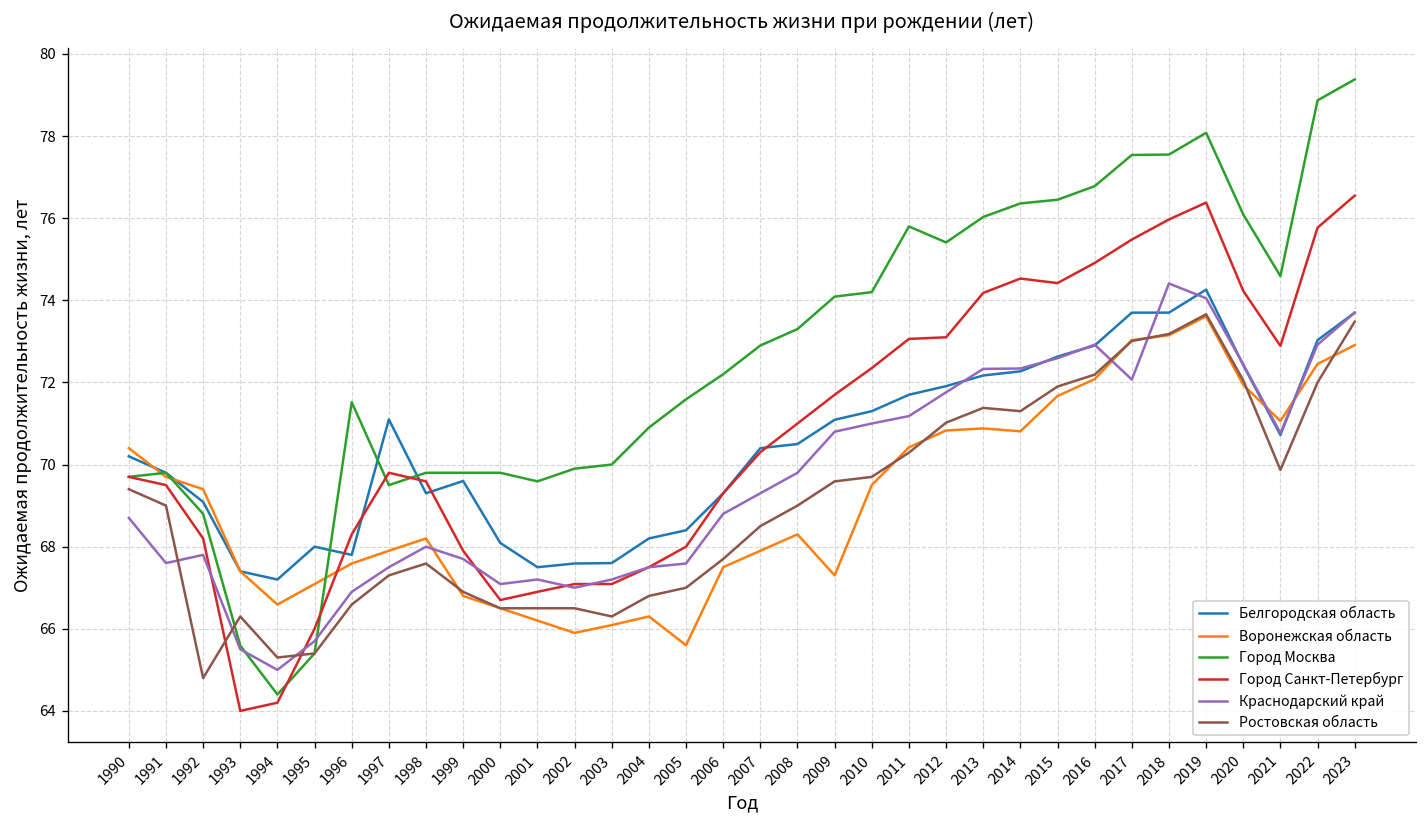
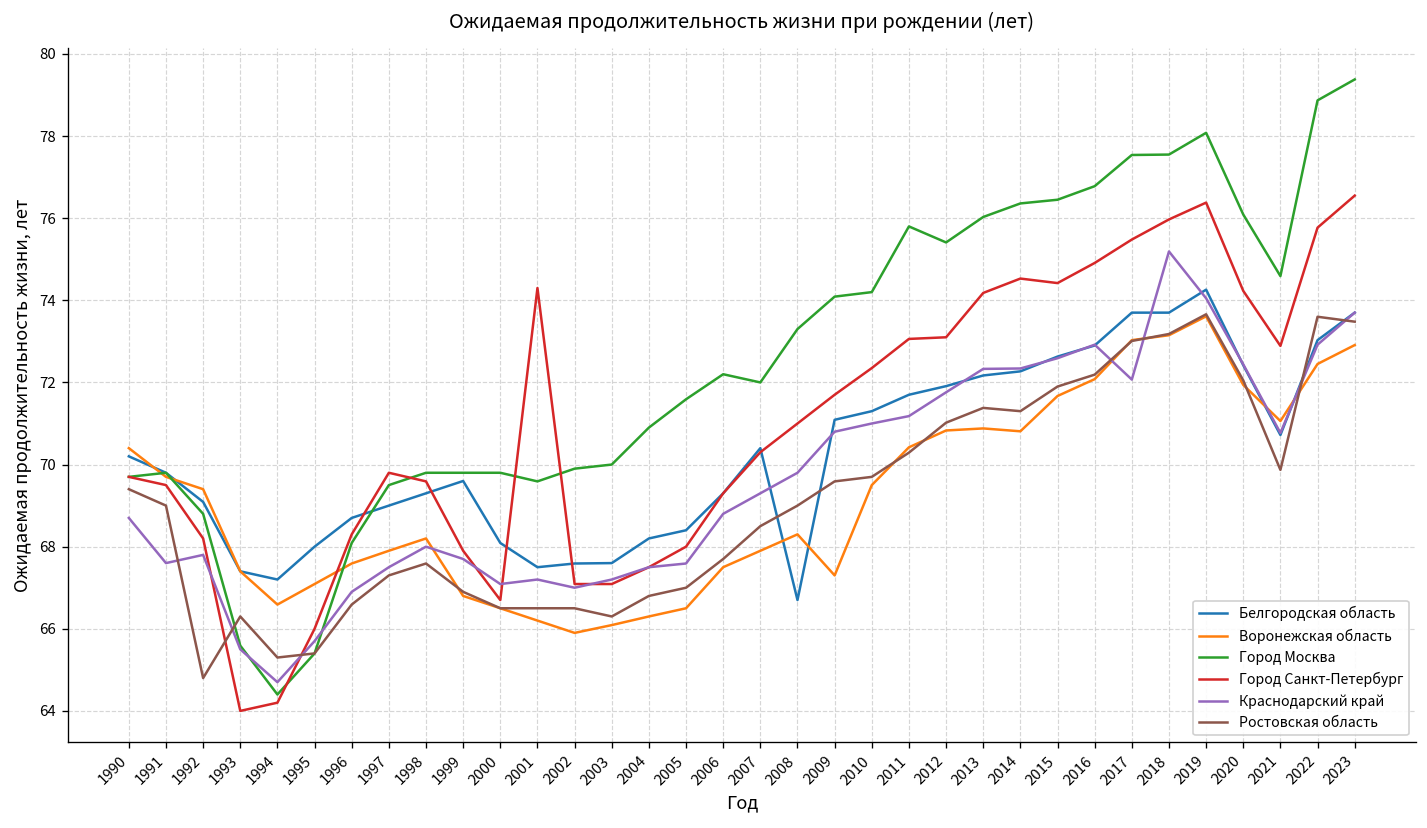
  {
    "Белгородская область": {
      "1990": 70.2,
      "1992": 69.1,
      "1994": 67.2,
      "1995": 68.0,
-     "1996": 67.8,
-     "1997": 71.1,
+     "1996": 68.7,
+     "1997": 69.0,
      "1998": 69.3,
      "1999": 69.6,
      "2000": 68.1,
      "2001": 67.5,
      "2002": 67.6,
      "2003": 67.6,
      "2004": 68.2,
      "2005": 68.4,
      "2007": 70.4,
-     "2008": 70.5,
+     "2008": 66.7,
      "2009": 71.1,
      "2010": 71.3,
      "2011": 71.7,
      "2012": 71.9,
      "2013": 72.2,
      "2017": 73.7,
      "2018": 73.7,
      "2019": 74.3,
      "2022": 73.0
    },
    "Воронежская область": {
      "1990": 70.4,
      "1991": 69.7,
      "1992": 69.4,
      "1994": 66.6,
      "1995": 67.1,
      "1996": 67.6,
      "1997": 67.9,
      "1998": 68.2,
      "1999": 66.8,
      "2001": 66.2,
      "2002": 65.9,
      "2003": 66.1,
      "2004": 66.3,
-     "2005": 65.6,
+     "2005": 66.5,
      "2006": 67.5,
      "2007": 67.9,
      "2008": 68.3,
      "2009": 67.3,
      "2010": 69.5,
      "2011": 70.4,
      "2012": 70.8,
      "2013": 70.9,
      "2014": 70.8,
      "2015": 71.7,
      "2016": 72.1,
      "2020": 71.9,
      "2021": 71.1,
      "2022": 72.5,
      "2023": 72.9
    },
    "Город Москва": {
      "1992": 68.8,
      "1993": 65.6,
      "1994": 64.4,
-     "1996": 71.5,
+     "1996": 68.1,
      "1997": 69.5,
      "1998": 69.8,
      "1999": 69.8,
      "2000": 69.8,
      "2001": 69.6,
      "2002": 69.9,
      "2003": 70.0,
      "2004": 70.9,
      "2005": 71.6,
      "2006": 72.2,
-     "2007": 72.9,
+     "2007": 72.0,
      "2008": 73.3,
      "2009": 74.1,
      "2010": 74.2,
      "2011": 75.8,
      "2012": 75.4,
      "2013": 76.0,
      "2014": 76.4,
      "2015": 76.5,
      "2016": 76.8,
      "2017": 77.5,
      "2018": 77.6,
      "2019": 78.1,
      "2020": 76.1,
      "2021": 74.6,
      "2022": 78.9,
      "2023": 79.4
    },
    "Город Санкт-Петербург": {
      "1991": 69.5,
      "1992": 68.2,
      "1993": 64.0,
      "1994": 64.2,
      "1995": 66.0,
      "1996": 68.3,
      "1997": 69.8,
      "1998": 69.6,
      "1999": 67.9,
      "2000": 66.7,
-     "2001": 66.9,
+     "2001": 74.3,
      "2002": 67.1,
      "2003": 67.1,
      "2005": 68.0,
      "2007": 70.3,
      "2008": 71.0,
      "2009": 71.7,
      "2010": 72.4,
      "2011": 73.1,
      "2012": 73.1,
      "2013": 74.2,
      "2014": 74.5,
      "2015": 74.4,
      "2016": 74.9,
      "2017": 75.5,
      "2018": 76.0,
      "2019": 76.4,
      "2020": 74.2,
      "2021": 72.9,
      "2022": 75.8,
      "2023": 76.6
    },
    "Краснодарский край": {
      "1990": 68.7,
      "1991": 67.6,
      "1992": 67.8,
      "1993": 65.5,
-     "1994": 65.0,
+     "1994": 64.7,
      "1995": 65.7,
      "1996": 66.9,
      "1997": 67.5,
      "1998": 68.0,
      "1999": 67.7,
      "2000": 67.1,
      "2001": 67.2,
      "2002": 67.0,
      "2003": 67.2,
      "2005": 67.6,
      "2006": 68.8,
      "2007": 69.3,
      "2008": 69.8,
      "2009": 70.8,
      "2010": 71.0,
      "2011": 71.2,
      "2012": 71.8,
      "2013": 72.3,
      "2017": 72.1,
-     "2018": 74.4,
+     "2018": 75.2,
      "2019": 74.1,
      "2022": 72.9
    },
    "Ростовская область": {
      "1990": 69.4,
      "1991": 69.0,
      "1992": 64.8,
      "1993": 66.3,
      "1994": 65.3,
      "1996": 66.6,
      "1997": 67.3,
      "1998": 67.6,
      "1999": 66.9,
      "2001": 66.5,
      "2002": 66.5,
      "2003": 66.3,
      "2004": 66.8,
      "2005": 67.0,
      "2006": 67.7,
      "2007": 68.5,
      "2008": 69.0,
      "2009": 69.6,
      "2010": 69.7,
      "2011": 70.3,
      "2012": 71.0,
      "2013": 71.4,
      "2014": 71.3,
      "2015": 71.9,
      "2016": 72.2,
      "2020": 72.1,
      "2021": 69.9,
-     "2022": 72.0,
+     "2022": 73.6,
      "2023": 73.5
    }
  }
